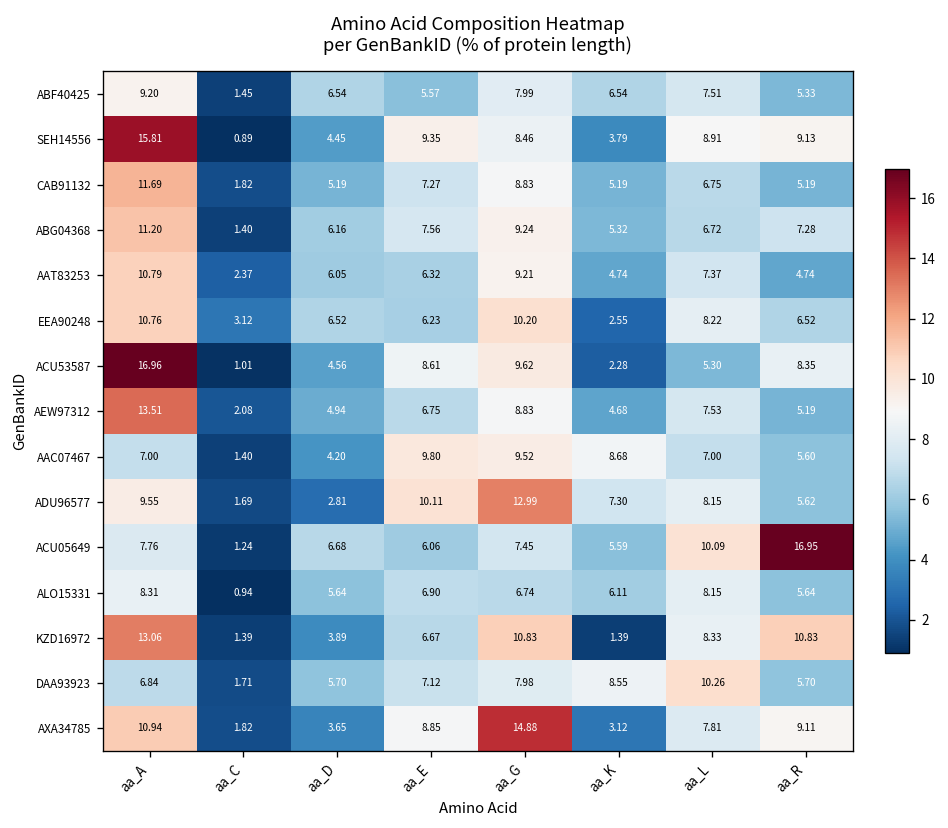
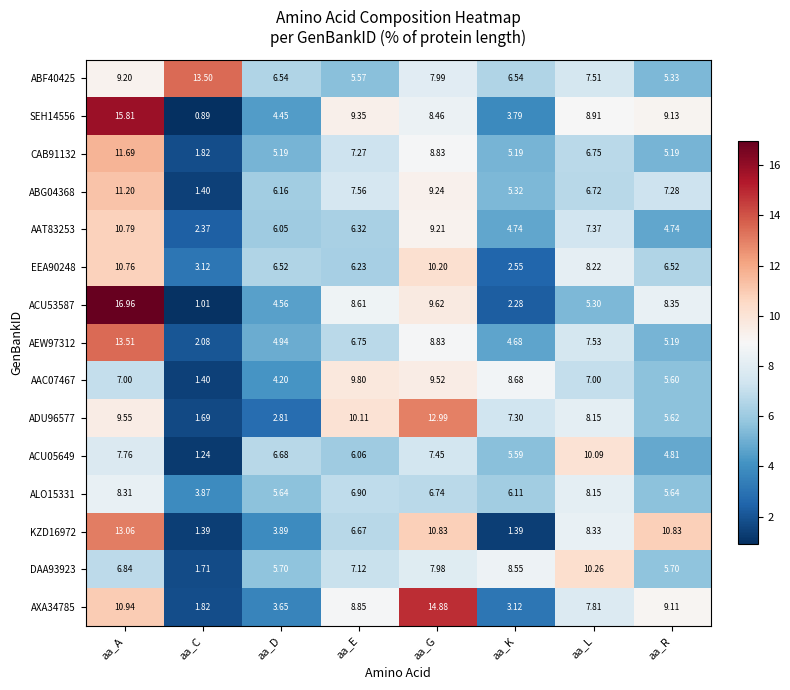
  {
    "ABF40425": {
      "aa_A": 9.20,
-     "aa_C": 1.45,
+     "aa_C": 13.50,
      "aa_D": 6.54,
      "aa_E": 5.57,
      "aa_G": 7.99,
      "aa_K": 6.54,
      "aa_L": 7.51,
      "aa_R": 5.33
    },
    "SEH14556": {
      "aa_A": 15.81,
      "aa_C": 0.89,
      "aa_D": 4.45,
      "aa_E": 9.35,
      "aa_G": 8.46,
      "aa_K": 3.79,
      "aa_L": 8.91,
      "aa_R": 9.13
    },
    "CAB91132": {
      "aa_A": 11.69,
      "aa_C": 1.82,
      "aa_D": 5.19,
      "aa_E": 7.27,
      "aa_G": 8.83,
      "aa_K": 5.19,
      "aa_L": 6.75,
      "aa_R": 5.19
    },
    "ABG04368": {
      "aa_A": 11.20,
      "aa_C": 1.40,
      "aa_D": 6.16,
      "aa_E": 7.56,
      "aa_G": 9.24,
      "aa_K": 5.32,
      "aa_L": 6.72,
      "aa_R": 7.28
    },
    "AAT83253": {
      "aa_A": 10.79,
      "aa_C": 2.37,
      "aa_D": 6.05,
      "aa_E": 6.32,
      "aa_G": 9.21,
      "aa_K": 4.74,
      "aa_L": 7.37,
      "aa_R": 4.74
    },
    "EEA90248": {
      "aa_A": 10.76,
      "aa_C": 3.12,
      "aa_D": 6.52,
      "aa_E": 6.23,
      "aa_G": 10.20,
      "aa_K": 2.55,
      "aa_L": 8.22,
      "aa_R": 6.52
    },
    "ACU53587": {
      "aa_A": 16.96,
      "aa_C": 1.01,
      "aa_D": 4.56,
      "aa_E": 8.61,
      "aa_G": 9.62,
      "aa_K": 2.28,
      "aa_L": 5.30,
      "aa_R": 8.35
    },
    "AEW97312": {
      "aa_A": 13.51,
      "aa_C": 2.08,
      "aa_D": 4.94,
      "aa_E": 6.75,
      "aa_G": 8.83,
      "aa_K": 4.68,
      "aa_L": 7.53,
      "aa_R": 5.19
    },
    "AAC07467": {
      "aa_A": 7.00,
      "aa_C": 1.40,
      "aa_D": 4.20,
      "aa_E": 9.80,
      "aa_G": 9.52,
      "aa_K": 8.68,
      "aa_L": 7.00,
      "aa_R": 5.60
    },
    "ADU96577": {
      "aa_A": 9.55,
      "aa_C": 1.69,
      "aa_D": 2.81,
      "aa_E": 10.11,
      "aa_G": 12.99,
      "aa_K": 7.30,
      "aa_L": 8.15,
      "aa_R": 5.62
    },
    "ACU05649": {
      "aa_A": 7.76,
      "aa_C": 1.24,
      "aa_D": 6.68,
      "aa_E": 6.06,
      "aa_G": 7.45,
      "aa_K": 5.59,
      "aa_L": 10.09,
-     "aa_R": 16.95
+     "aa_R": 4.81
    },
    "ALO15331": {
      "aa_A": 8.31,
-     "aa_C": 0.94,
+     "aa_C": 3.87,
      "aa_D": 5.64,
      "aa_E": 6.90,
      "aa_G": 6.74,
      "aa_K": 6.11,
      "aa_L": 8.15,
      "aa_R": 5.64
    },
    "KZD16972": {
      "aa_A": 13.06,
      "aa_C": 1.39,
      "aa_D": 3.89,
      "aa_E": 6.67,
      "aa_G": 10.83,
      "aa_K": 1.39,
      "aa_L": 8.33,
      "aa_R": 10.83
    },
    "DAA93923": {
      "aa_A": 6.84,
      "aa_C": 1.71,
      "aa_D": 5.70,
      "aa_E": 7.12,
      "aa_G": 7.98,
      "aa_K": 8.55,
      "aa_L": 10.26,
      "aa_R": 5.70
    },
    "AXA34785": {
      "aa_A": 10.94,
      "aa_C": 1.82,
      "aa_D": 3.65,
      "aa_E": 8.85,
      "aa_G": 14.88,
      "aa_K": 3.12,
      "aa_L": 7.81,
      "aa_R": 9.11
    }
  }
